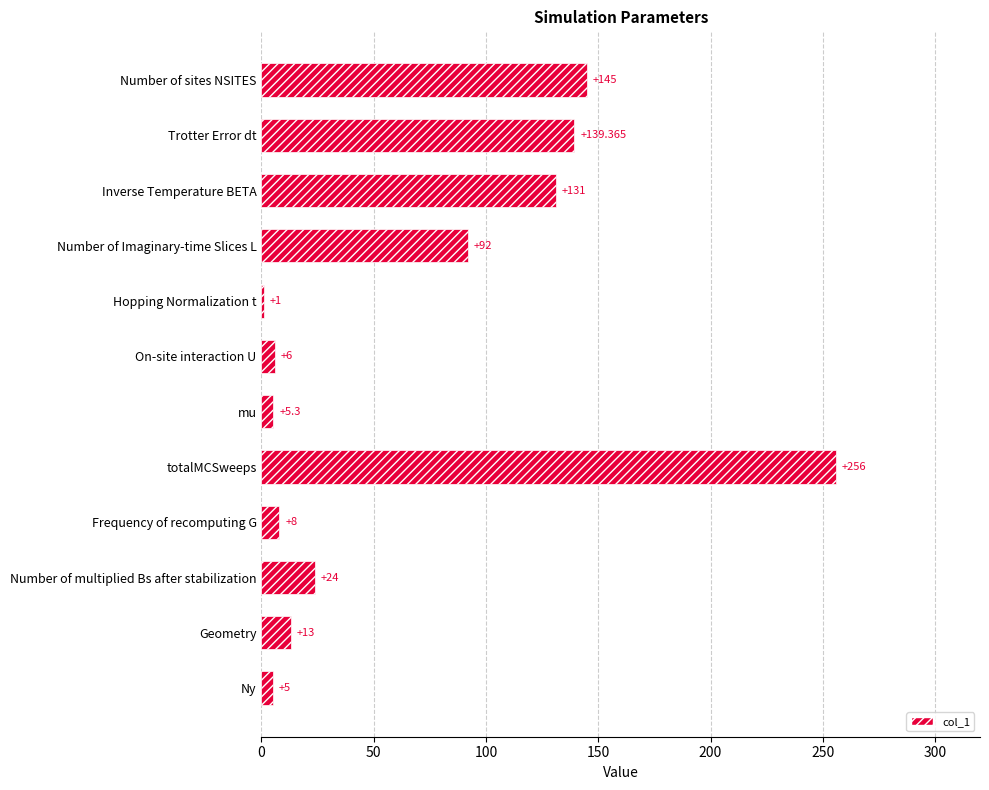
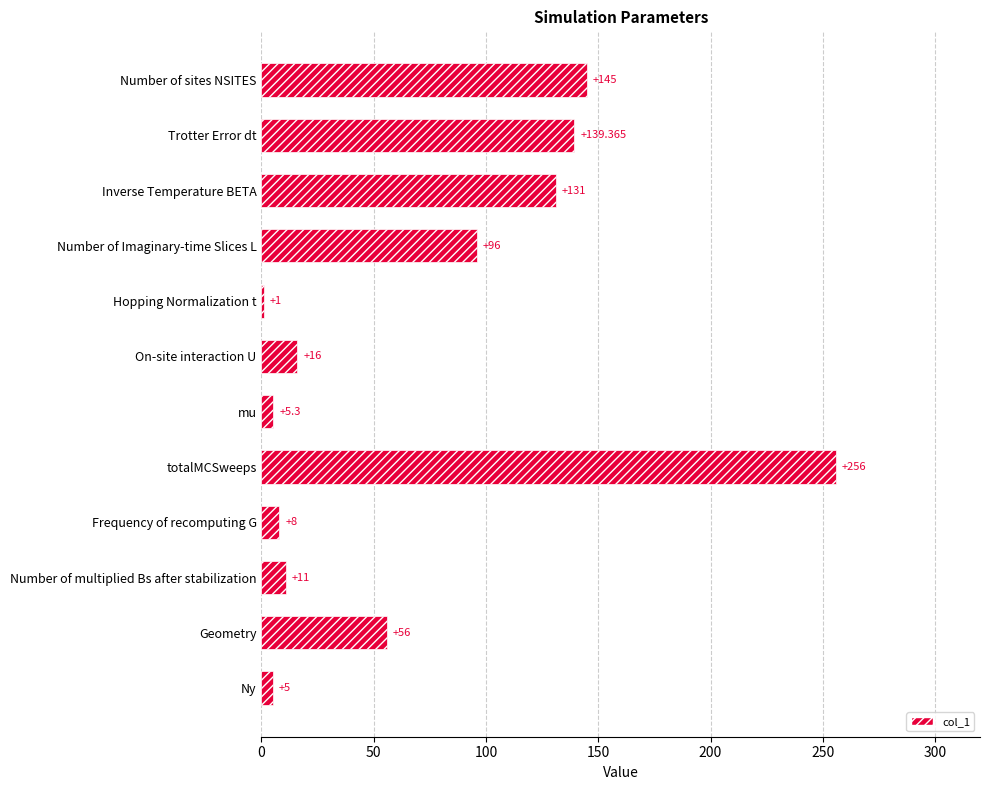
  {
    "Number of sites NSITES": "+145",
    "Trotter Error dt": "+139.365",
    "Inverse Temperature BETA": "+131",
-   "Number of Imaginary-time Slices L": "+92",
+   "Number of Imaginary-time Slices L": "+96",
    "Hopping Normalization t": "+1",
-   "On-site interaction U": "+6",
+   "On-site interaction U": "+16",
    "mu": "+5.3",
    "totalMCSweeps": "+256",
    "Frequency of recomputing G": "+8",
-   "Number of multiplied Bs after stabilization": "+24",
-   "Geometry": "+13",
+   "Number of multiplied Bs after stabilization": "+11",
+   "Geometry": "+56",
    "Ny": "+5"
  }
